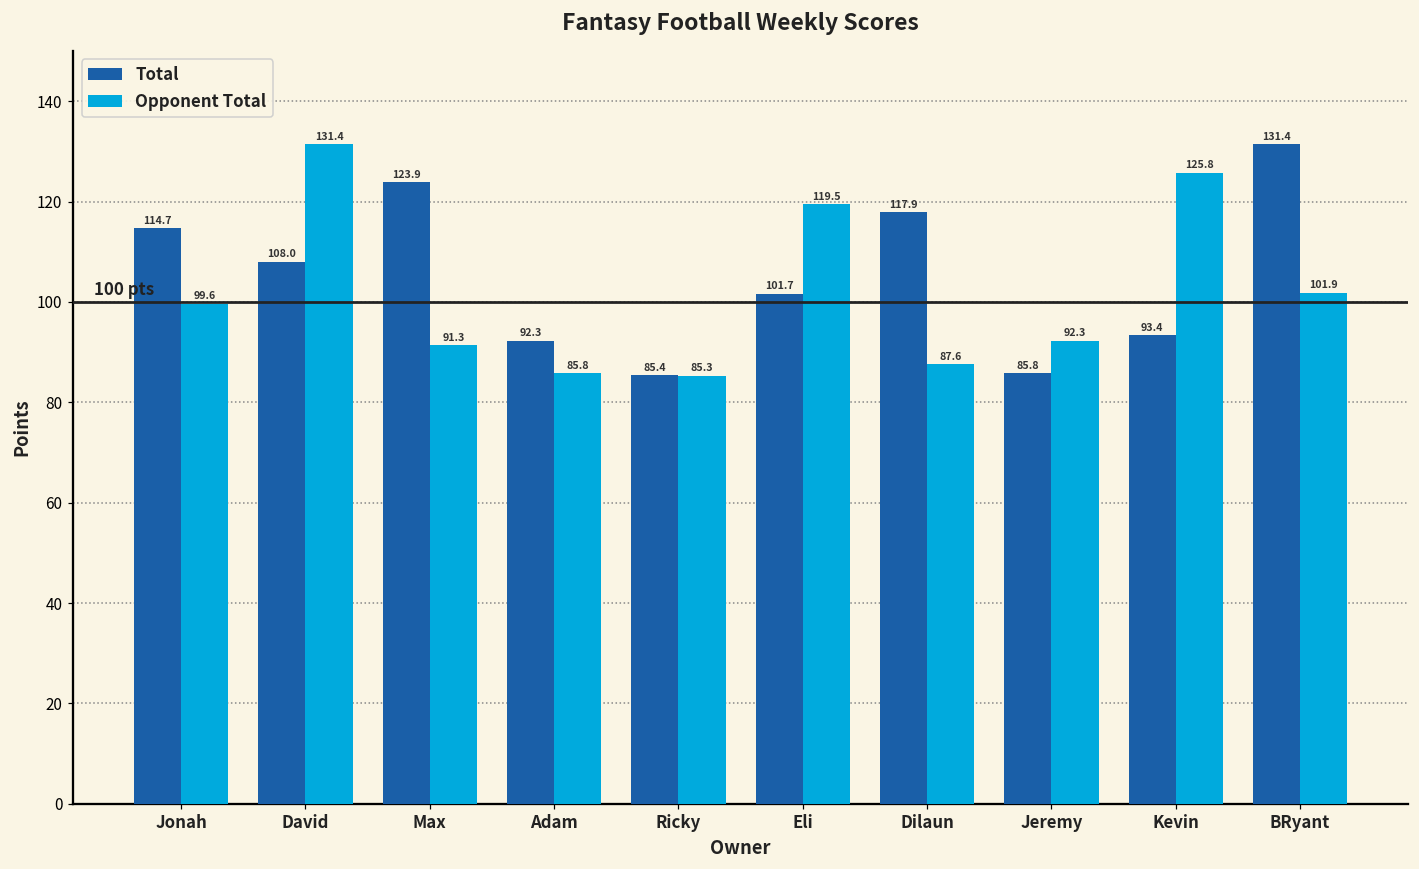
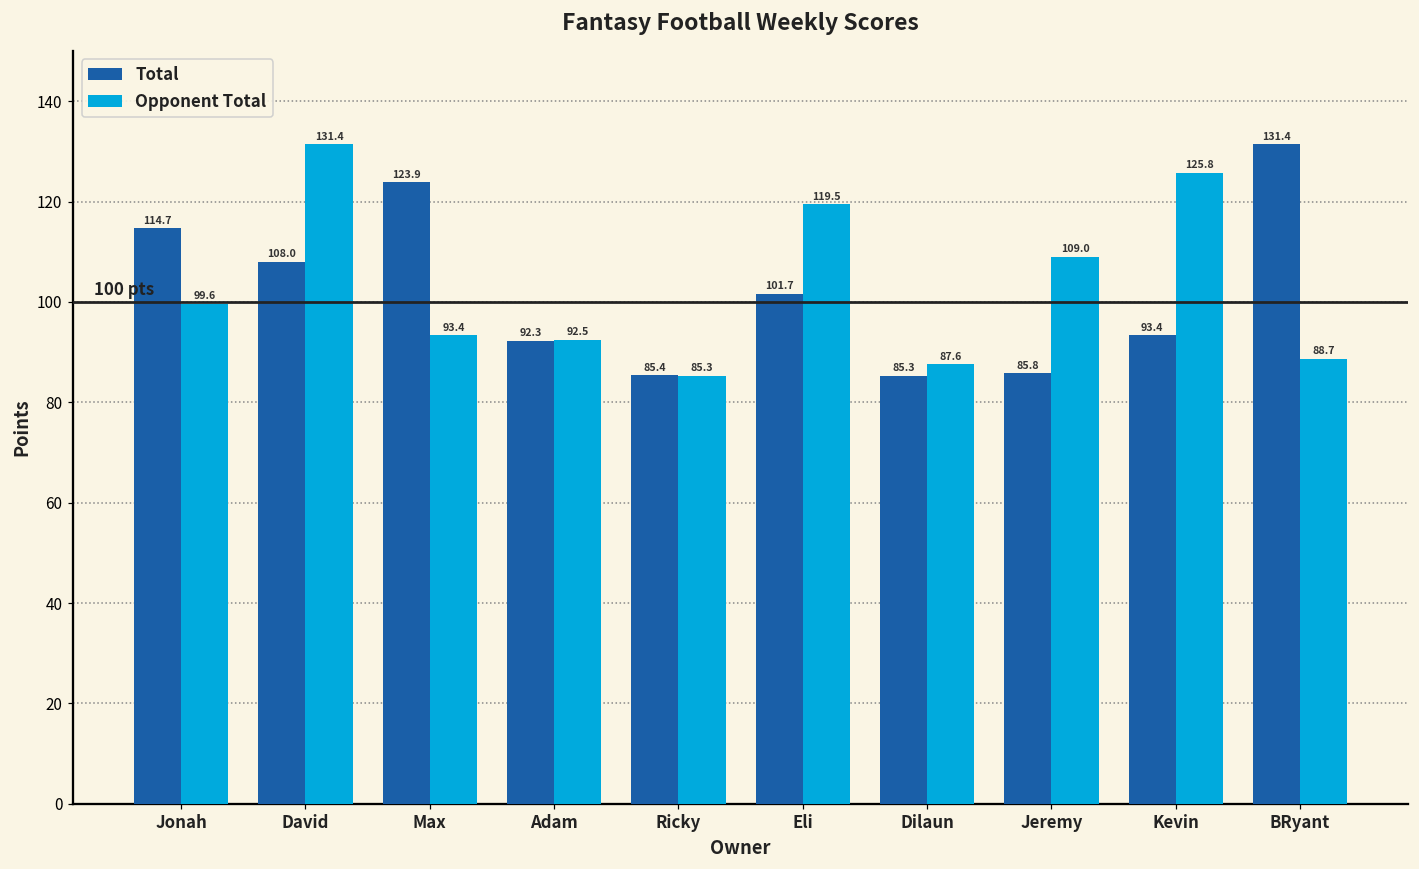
  {
    "Total": {
      "Jonah": 114.7,
      "David": 108.0,
      "Max": 123.9,
      "Adam": 92.3,
      "Ricky": 85.4,
      "Eli": 101.7,
-     "Dilaun": 117.9,
+     "Dilaun": 85.3,
      "Jeremy": 85.8,
      "Kevin": 93.4,
      "BRyant": 131.4
    },
    "Opponent Total": {
      "Jonah": 99.6,
      "David": 131.4,
-     "Max": 91.3,
-     "Adam": 85.8,
+     "Max": 93.4,
+     "Adam": 92.5,
      "Ricky": 85.3,
      "Eli": 119.5,
      "Dilaun": 87.6,
-     "Jeremy": 92.3,
+     "Jeremy": 109.0,
      "Kevin": 125.8,
-     "BRyant": 101.9
+     "BRyant": 88.7
    }
  }
